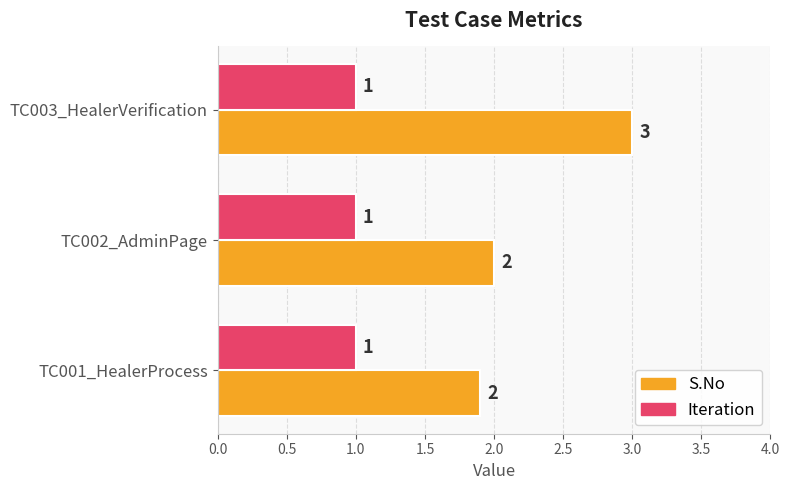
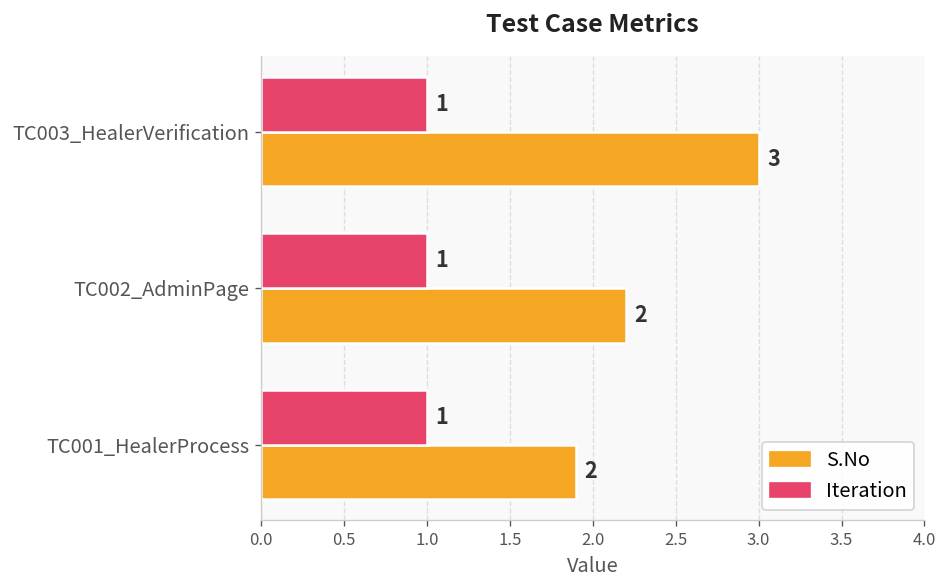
  {
    "S.No": {
-     "TC002_AdminPage": 2.0
+     "TC002_AdminPage": 2.2
    },
    "Iteration": {
      "TC003_HealerVerification": 1,
      "TC002_AdminPage": 1,
      "TC001_HealerProcess": 1
    }
  }
